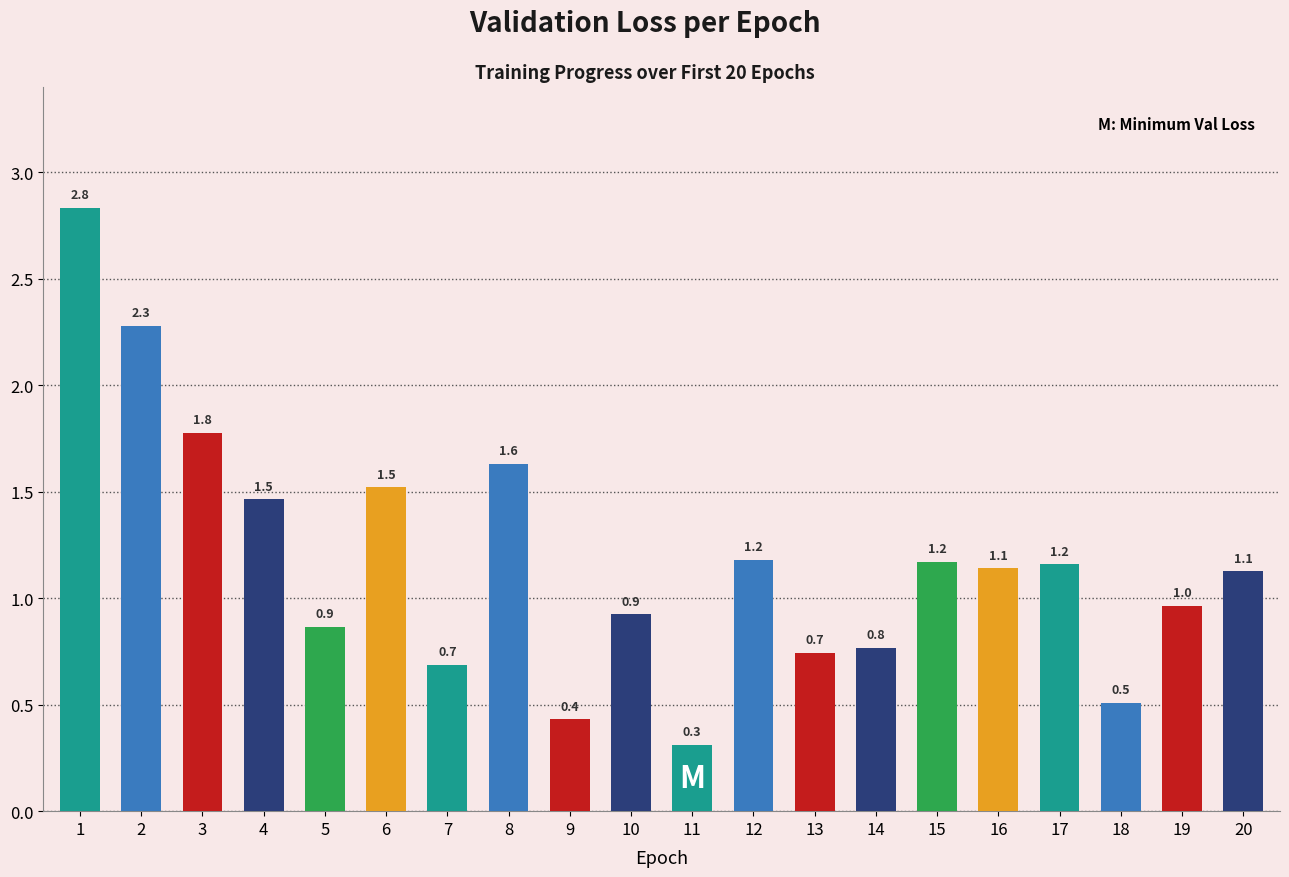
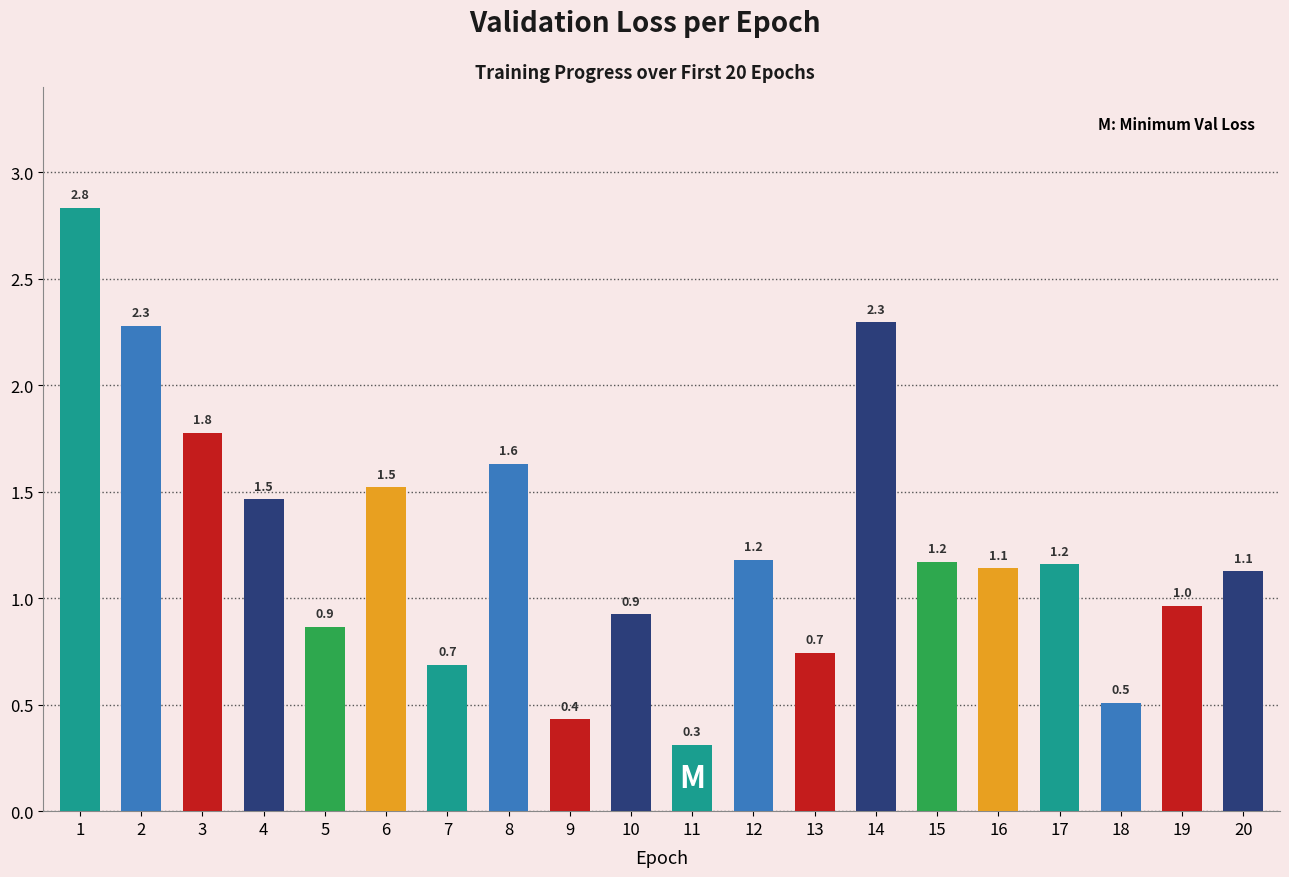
  {
    "1": 2.8,
    "2": 2.3,
    "3": 1.8,
    "4": 1.5,
    "5": 0.9,
    "6": 1.5,
    "7": 0.7,
    "8": 1.6,
    "9": 0.4,
    "10": 0.9,
    "11": 0.3,
    "12": 1.2,
    "13": 0.7,
-   "14": 0.8,
+   "14": 2.3,
    "15": 1.2,
    "16": 1.1,
    "17": 1.2,
    "18": 0.5,
    "19": 1.0,
    "20": 1.1
  }
